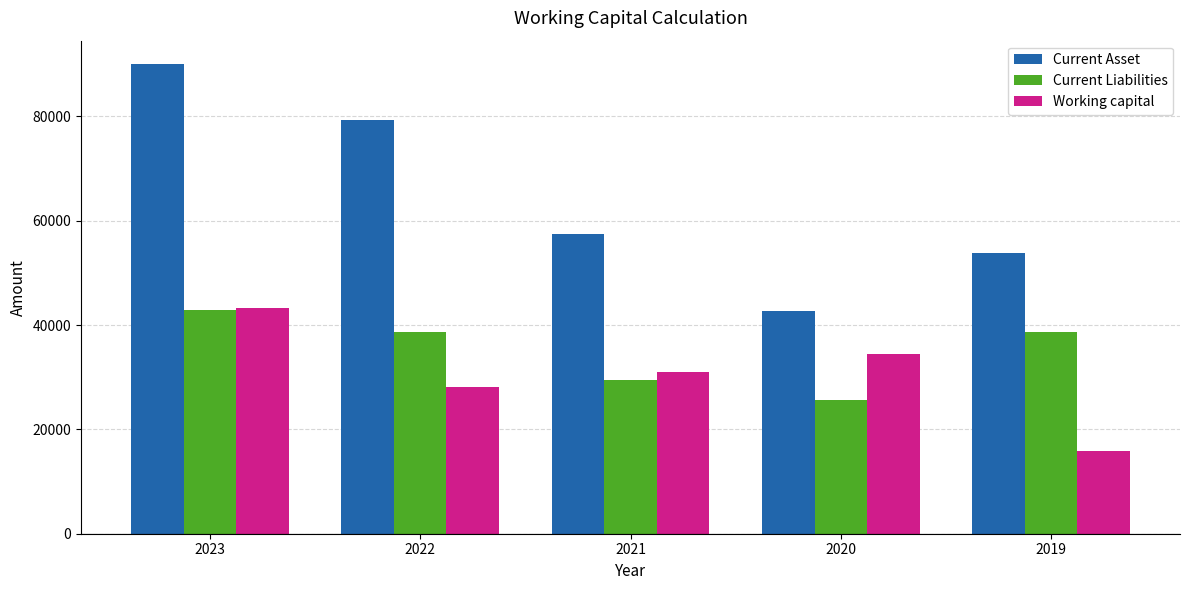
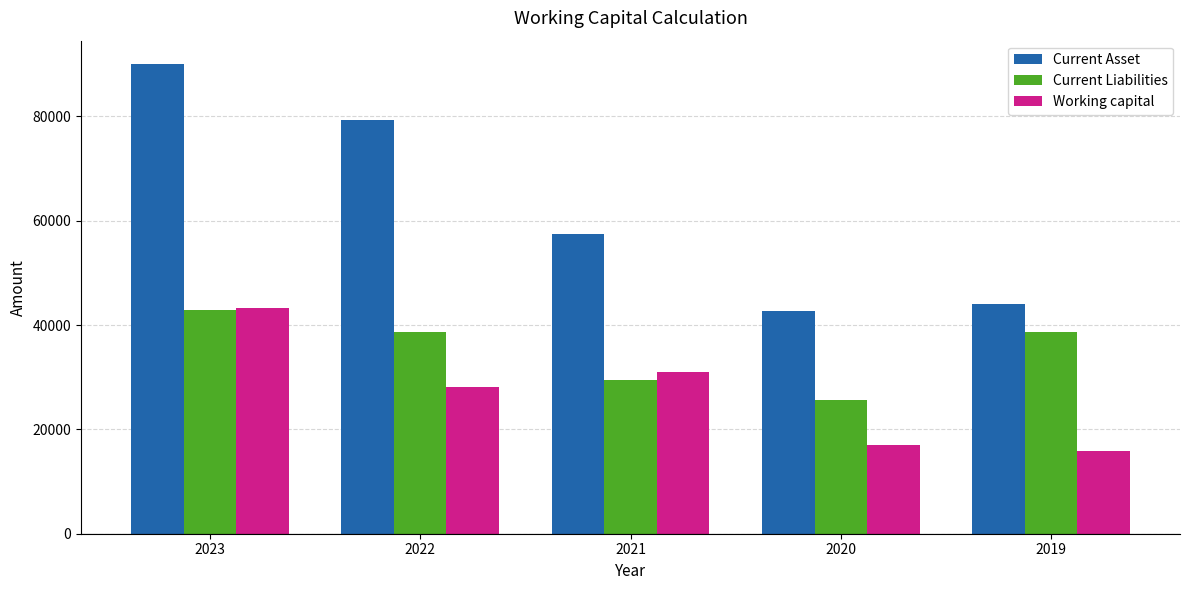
  {
    "Current Asset": {
      "2023": 90000,
      "2022": 79000,
      "2021": 57000,
      "2020": 43000,
-     "2019": 54000
+     "2019": 44000
    },
    "Current Liabilities": {
      "2023": 43000,
      "2022": 39000,
      "2021": 29000,
      "2020": 26000,
      "2019": 39000
    },
    "Working capital": {
      "2023": 43000,
      "2022": 28000,
      "2021": 31000,
-     "2020": 34000,
+     "2020": 17000,
      "2019": 16000
    }
  }
